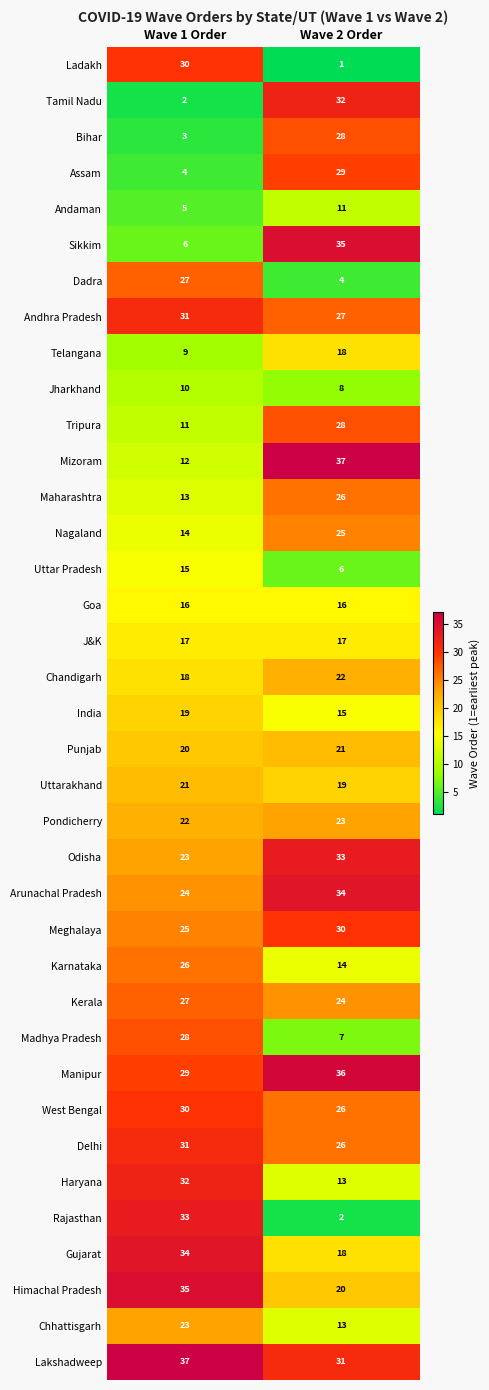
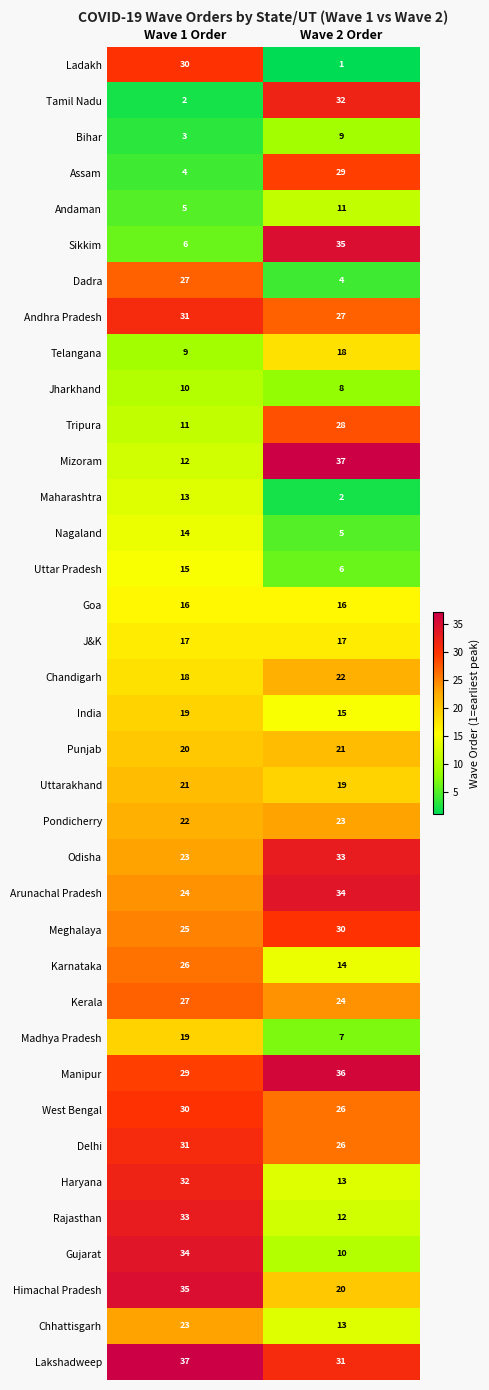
  {
    "Ladakh": {
      "Wave 1 Order": 30,
      "Wave 2 Order": 1
    },
    "Tamil Nadu": {
      "Wave 1 Order": 2,
      "Wave 2 Order": 32
    },
    "Bihar": {
      "Wave 1 Order": 3,
-     "Wave 2 Order": 28
+     "Wave 2 Order": 9
    },
    "Assam": {
      "Wave 1 Order": 4,
      "Wave 2 Order": 29
    },
    "Andaman": {
      "Wave 1 Order": 5,
      "Wave 2 Order": 11
    },
    "Sikkim": {
      "Wave 1 Order": 6,
      "Wave 2 Order": 35
    },
    "Dadra": {
      "Wave 1 Order": 27,
      "Wave 2 Order": 4
    },
    "Andhra Pradesh": {
      "Wave 1 Order": 31,
      "Wave 2 Order": 27
    },
    "Telangana": {
      "Wave 1 Order": 9,
      "Wave 2 Order": 18
    },
    "Jharkhand": {
      "Wave 1 Order": 10,
      "Wave 2 Order": 8
    },
    "Tripura": {
      "Wave 1 Order": 11,
      "Wave 2 Order": 28
    },
    "Mizoram": {
      "Wave 1 Order": 12,
      "Wave 2 Order": 37
    },
    "Maharashtra": {
      "Wave 1 Order": 13,
-     "Wave 2 Order": 26
+     "Wave 2 Order": 2
    },
    "Nagaland": {
      "Wave 1 Order": 14,
-     "Wave 2 Order": 25
+     "Wave 2 Order": 5
    },
    "Uttar Pradesh": {
      "Wave 1 Order": 15,
      "Wave 2 Order": 6
    },
    "Goa": {
      "Wave 1 Order": 16,
      "Wave 2 Order": 16
    },
    "J&K": {
      "Wave 1 Order": 17,
      "Wave 2 Order": 17
    },
    "Chandigarh": {
      "Wave 1 Order": 18,
      "Wave 2 Order": 22
    },
    "India": {
      "Wave 1 Order": 19,
      "Wave 2 Order": 15
    },
    "Punjab": {
      "Wave 1 Order": 20,
      "Wave 2 Order": 21
    },
    "Uttarakhand": {
      "Wave 1 Order": 21,
      "Wave 2 Order": 19
    },
    "Pondicherry": {
      "Wave 1 Order": 22,
      "Wave 2 Order": 23
    },
    "Odisha": {
      "Wave 1 Order": 23,
      "Wave 2 Order": 33
    },
    "Arunachal Pradesh": {
      "Wave 1 Order": 24,
      "Wave 2 Order": 34
    },
    "Meghalaya": {
      "Wave 1 Order": 25,
      "Wave 2 Order": 30
    },
    "Karnataka": {
      "Wave 1 Order": 26,
      "Wave 2 Order": 14
    },
    "Kerala": {
      "Wave 1 Order": 27,
      "Wave 2 Order": 24
    },
    "Madhya Pradesh": {
-     "Wave 1 Order": 28,
+     "Wave 1 Order": 19,
      "Wave 2 Order": 7
    },
    "Manipur": {
      "Wave 1 Order": 29,
      "Wave 2 Order": 36
    },
    "West Bengal": {
      "Wave 1 Order": 30,
      "Wave 2 Order": 26
    },
    "Delhi": {
      "Wave 1 Order": 31,
      "Wave 2 Order": 26
    },
    "Haryana": {
      "Wave 1 Order": 32,
      "Wave 2 Order": 13
    },
    "Rajasthan": {
      "Wave 1 Order": 33,
-     "Wave 2 Order": 2
+     "Wave 2 Order": 12
    },
    "Gujarat": {
      "Wave 1 Order": 34,
-     "Wave 2 Order": 18
+     "Wave 2 Order": 10
    },
    "Himachal Pradesh": {
      "Wave 1 Order": 35,
      "Wave 2 Order": 20
    },
    "Chhattisgarh": {
      "Wave 1 Order": 23,
      "Wave 2 Order": 13
    },
    "Lakshadweep": {
      "Wave 1 Order": 37,
      "Wave 2 Order": 31
    }
  }
